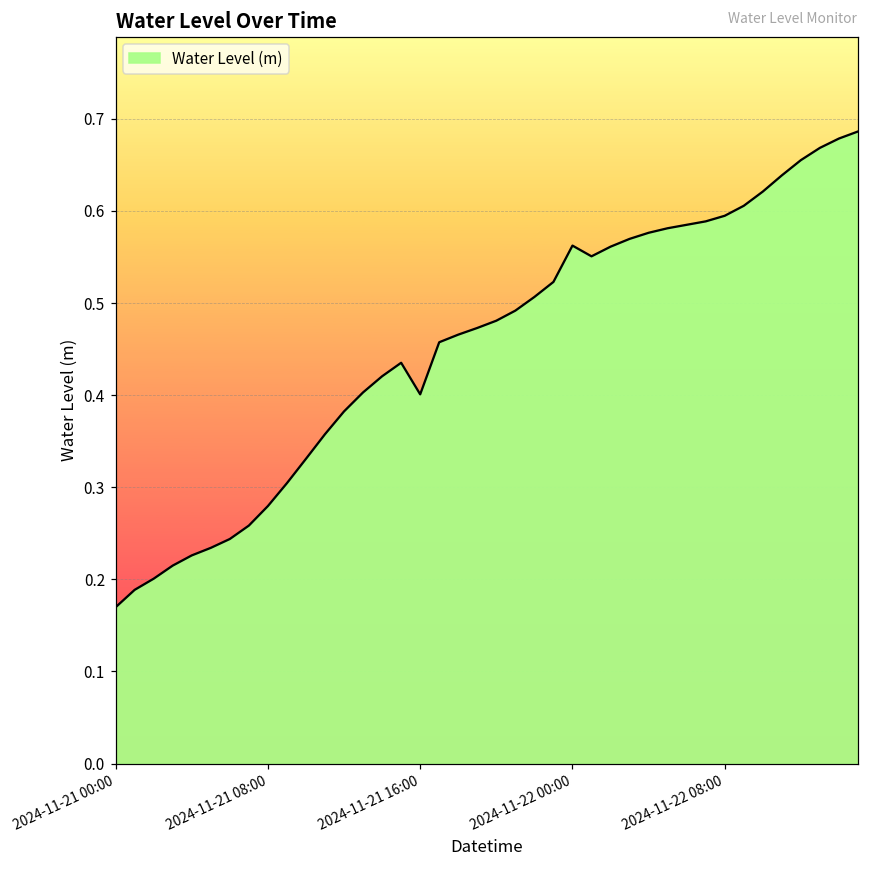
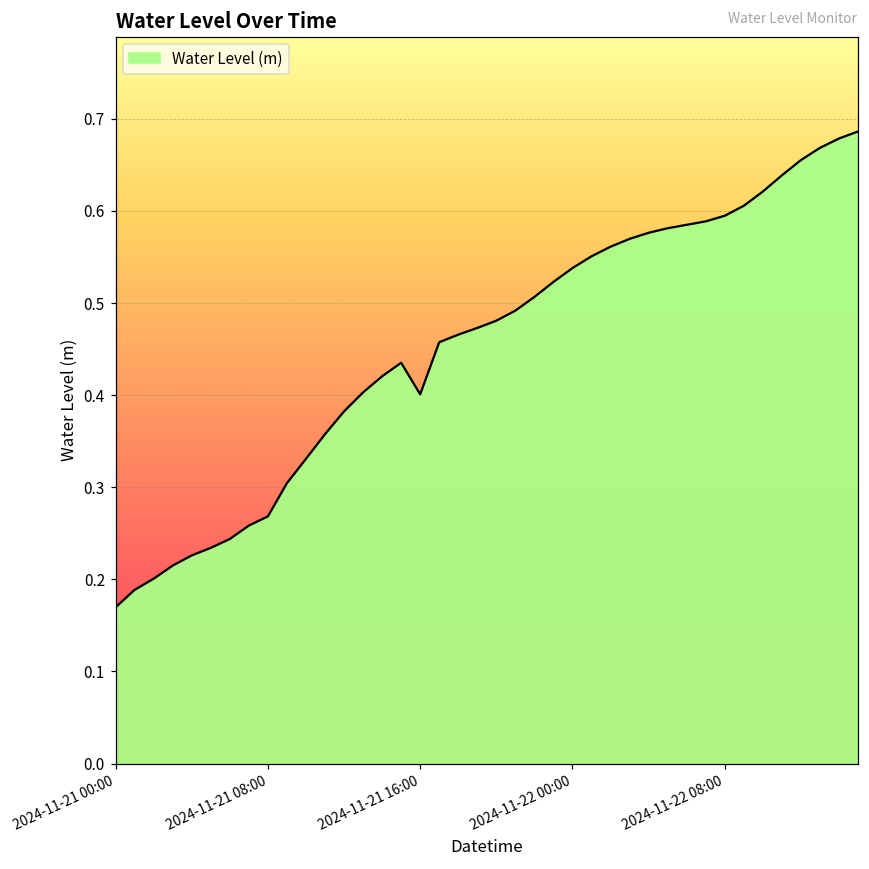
  {
    "2024-11-21 00:00": 0.17,
-   "2024-11-21 08:00": 0.28,
+   "2024-11-21 08:00": 0.27,
    "2024-11-21 16:00": 0.40,
-   "2024-11-22 00:00": 0.56,
+   "2024-11-22 00:00": 0.54,
    "2024-11-22 08:00": 0.59
  }
